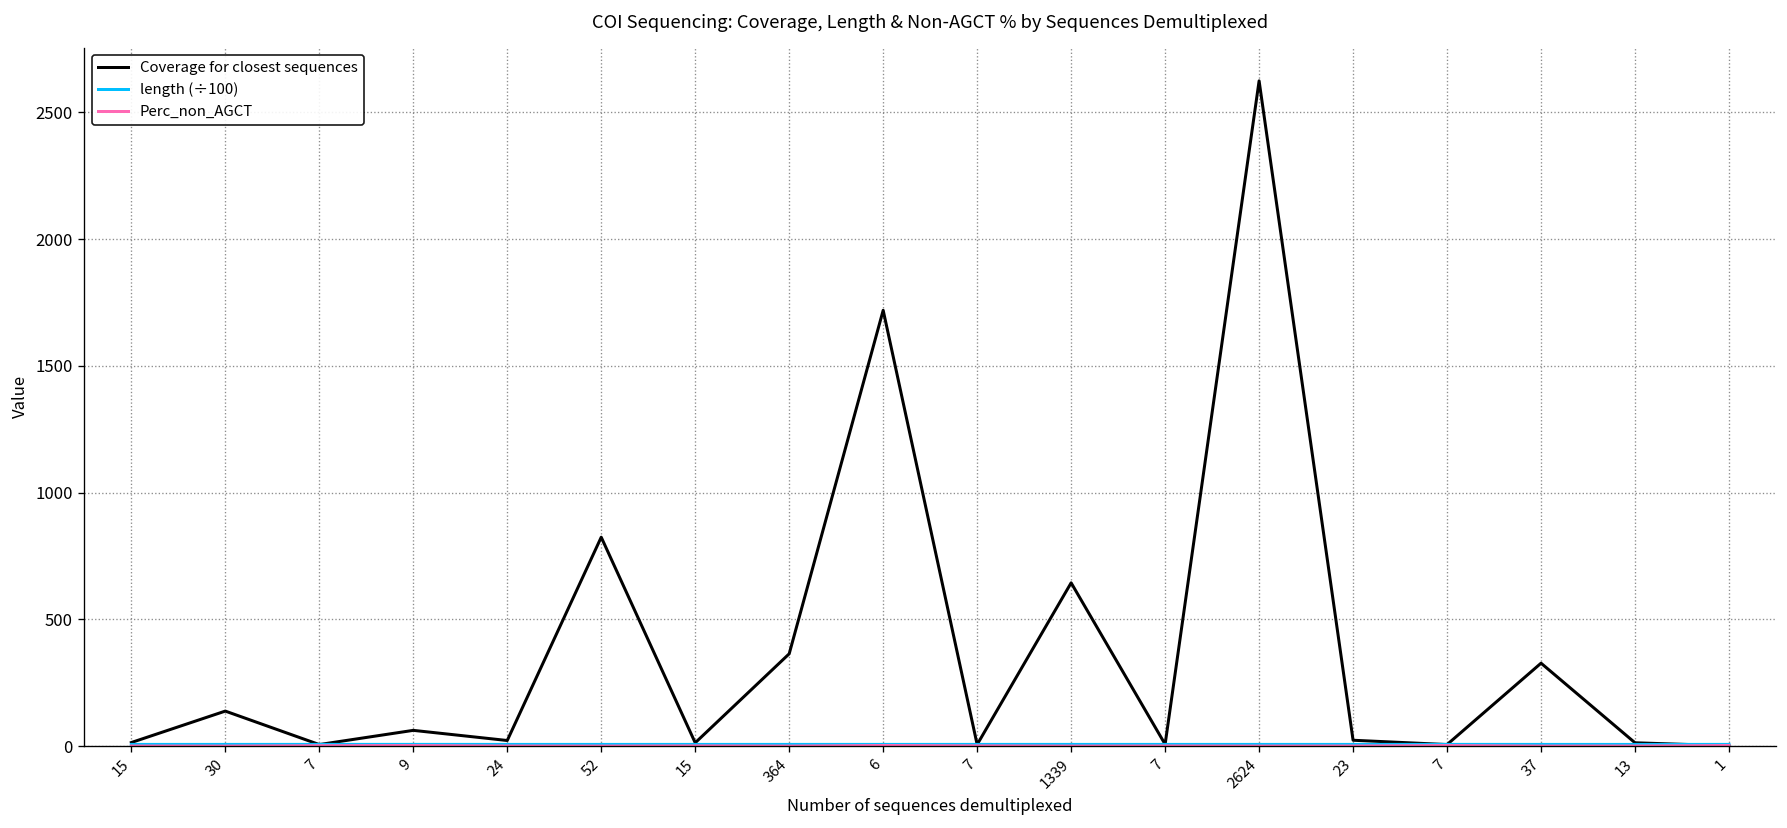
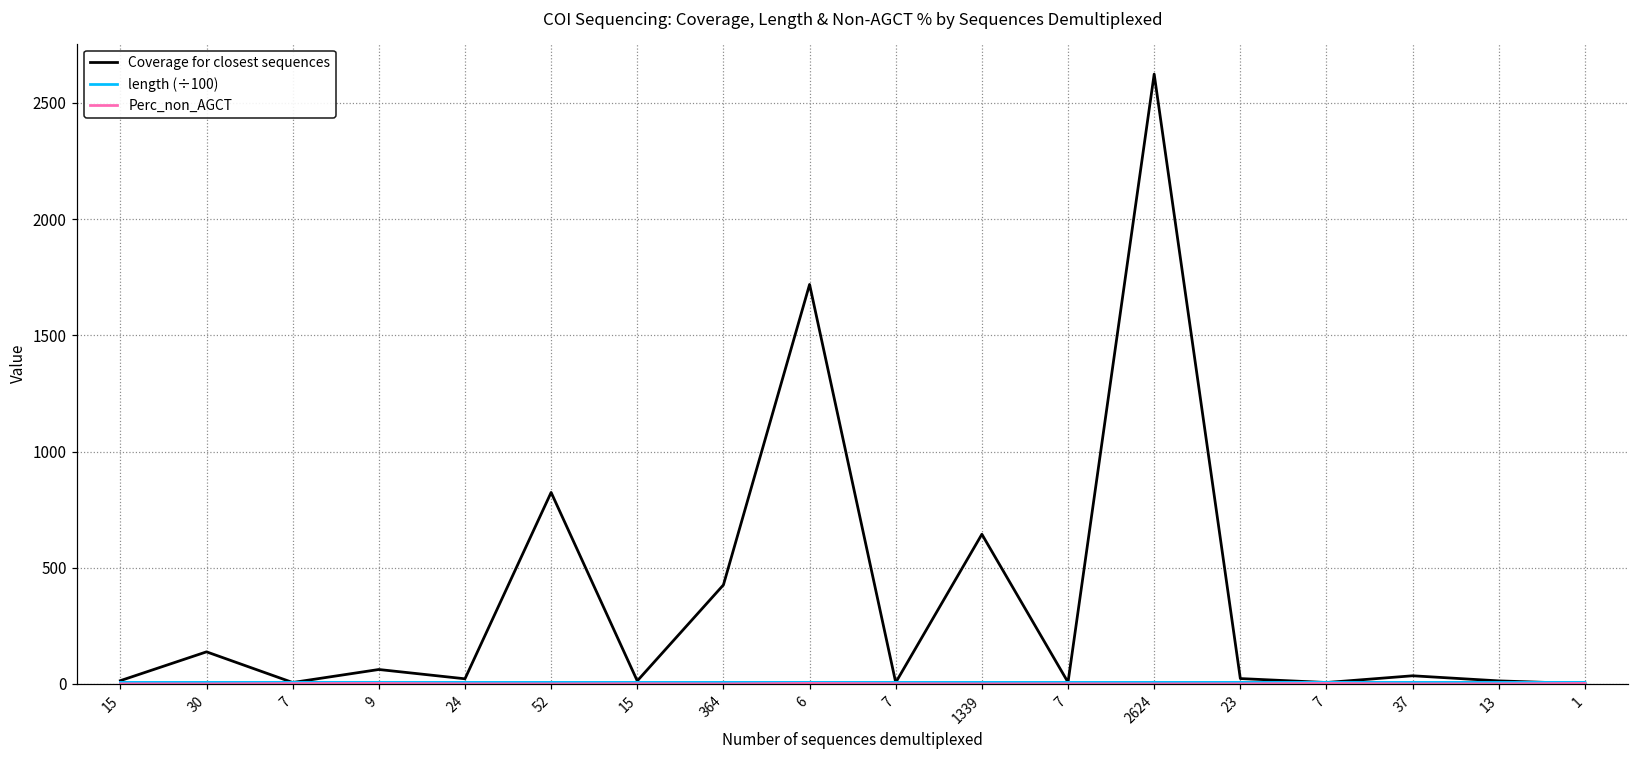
  {
    "Coverage for closest sequences": {
      "30": 140,
      "9": 60,
      "24": 20,
      "52": 820,
-     "364": 360,
+     "364": 430,
      "6": 1720,
      "1339": 640,
      "2624": 2620,
      "23": 20,
-     "37": 330
+     "37": 40
    }
  }
